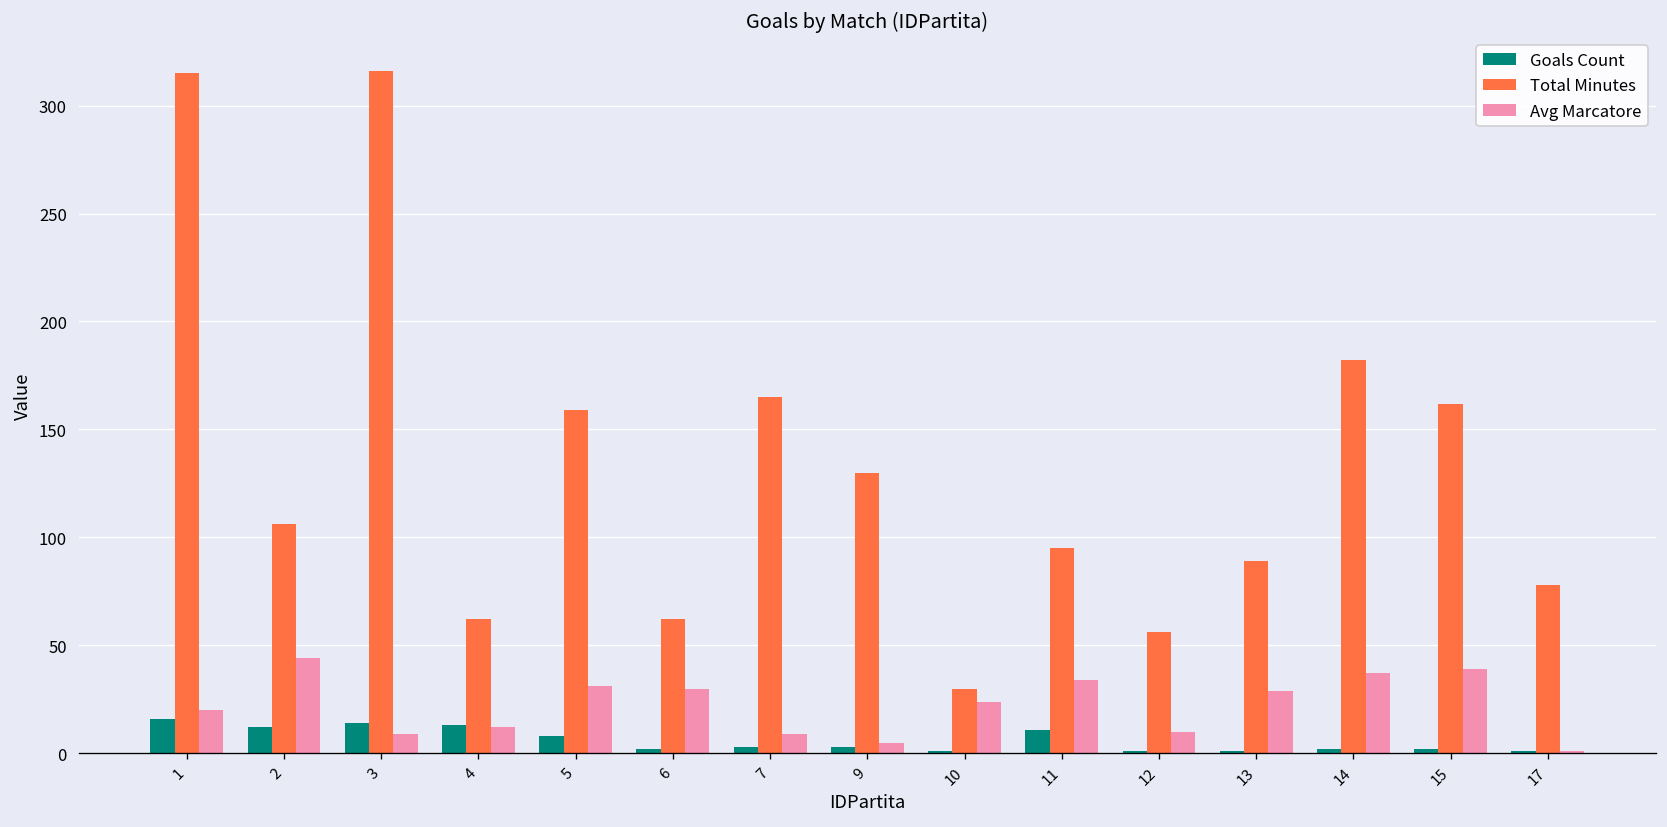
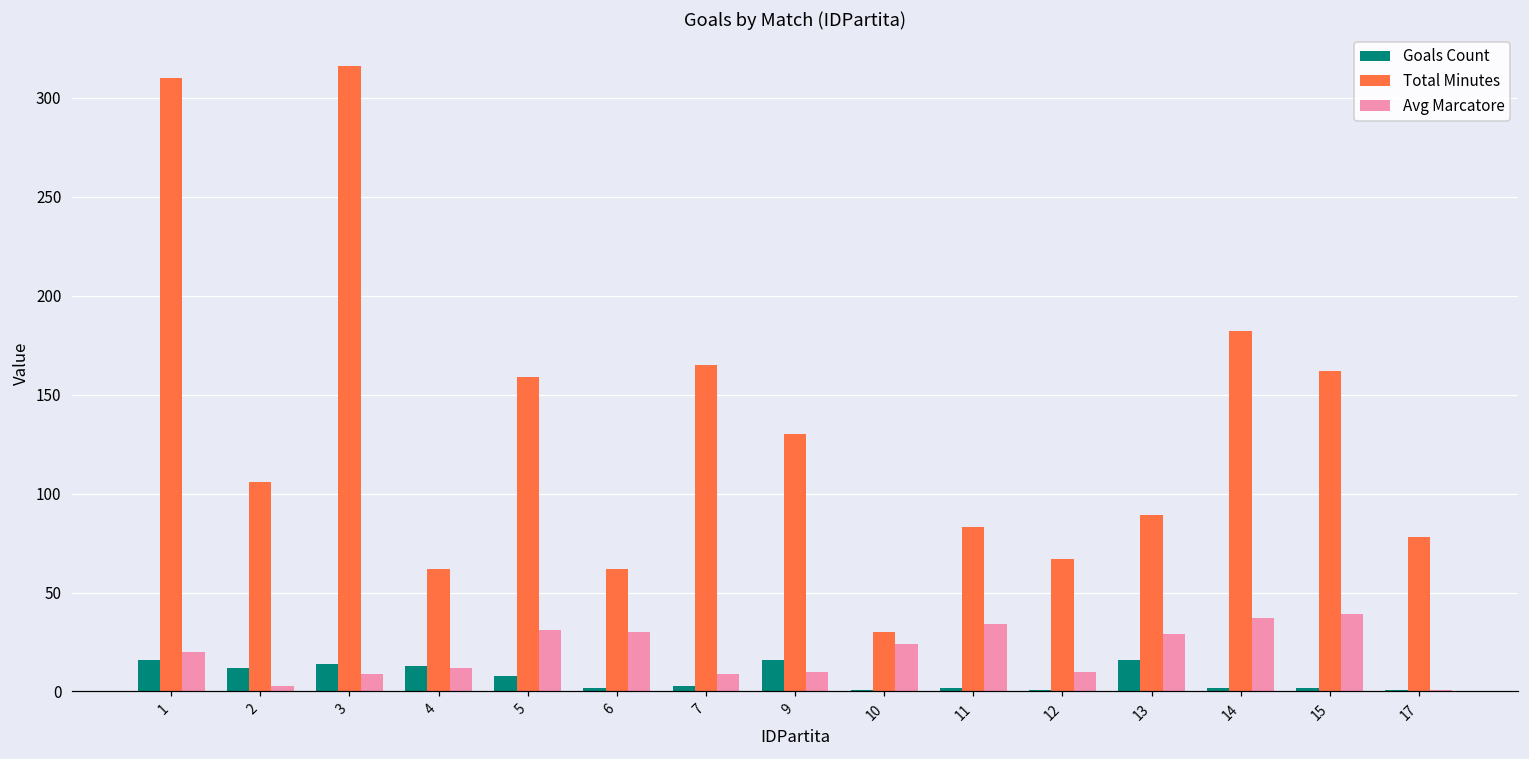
  {
    "Goals Count": {
      "1": 16,
      "2": 12,
      "3": 14,
      "4": 13,
      "5": 8,
      "6": 2,
      "7": 3,
-     "9": 3,
-     "11": 11,
-     "13": 1,
+     "9": 16,
+     "11": 2,
+     "13": 16,
      "14": 2,
      "15": 2
    },
    "Total Minutes": {
-     "1": 315,
+     "1": 310,
      "2": 106,
      "3": 316,
      "4": 62,
      "5": 159,
      "6": 62,
      "7": 165,
      "9": 130,
      "10": 30,
-     "11": 95,
-     "12": 56,
+     "11": 83,
+     "12": 67,
      "13": 89,
      "14": 182,
      "15": 162,
      "17": 78
    },
    "Avg Marcatore": {
      "1": 20,
-     "2": 44,
+     "2": 3,
      "3": 9,
      "4": 12,
      "5": 31,
      "6": 30,
      "7": 9,
-     "9": 5,
+     "9": 10,
      "10": 24,
      "11": 34,
      "12": 10,
      "13": 29,
      "14": 37,
      "15": 39
    }
  }
